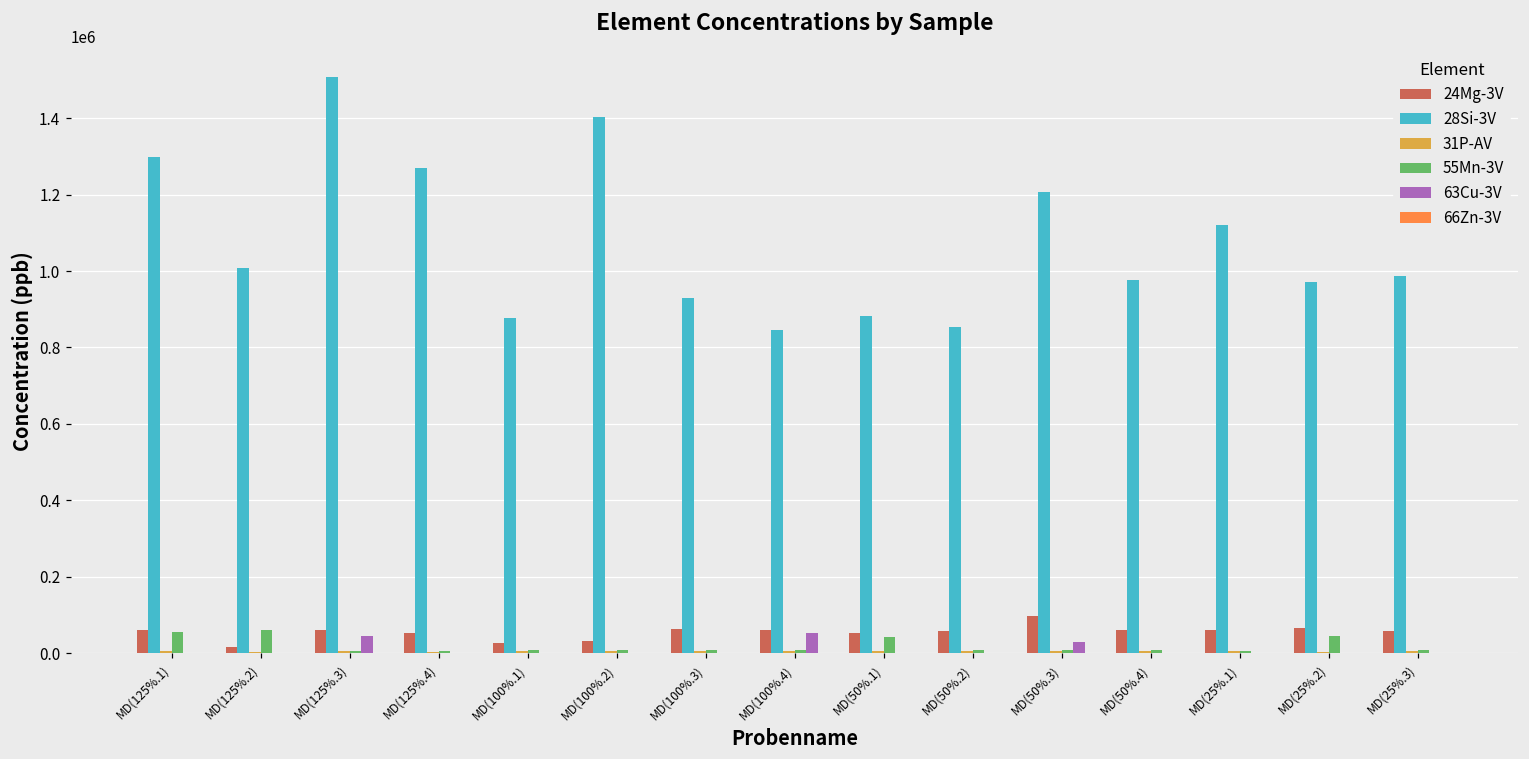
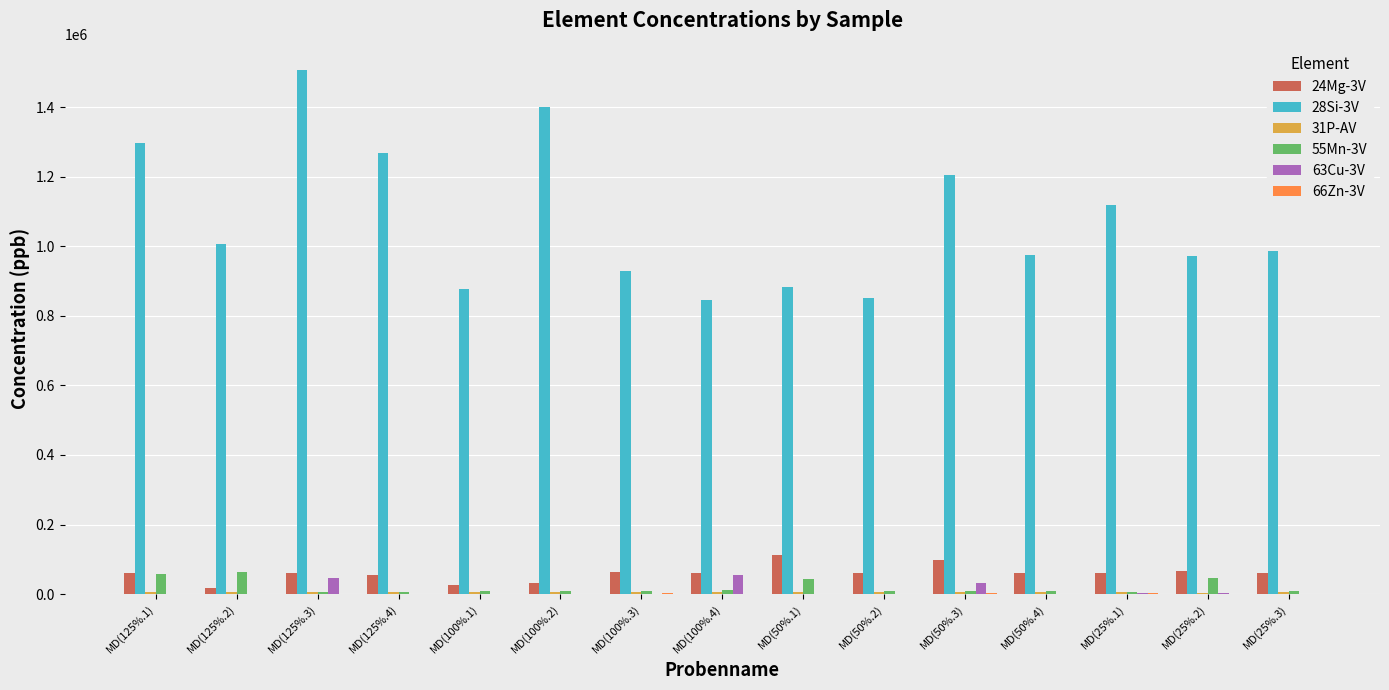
  {
    "24Mg-3V": {
      "MD(125%.1)": 60000,
      "MD(125%.2)": 20000,
      "MD(125%.3)": 60000,
      "MD(125%.4)": 50000,
      "MD(100%.1)": 30000,
      "MD(100%.2)": 30000,
      "MD(100%.3)": 60000,
      "MD(100%.4)": 60000,
-     "MD(50%.1)": 50000,
+     "MD(50%.1)": 110000,
      "MD(50%.2)": 60000,
      "MD(50%.3)": 100000,
      "MD(50%.4)": 60000,
      "MD(25%.1)": 60000,
      "MD(25%.2)": 70000,
      "MD(25%.3)": 60000
    },
    "28Si-3V": {
      "MD(125%.1)": 1300000,
      "MD(125%.2)": 1010000,
      "MD(125%.3)": 1510000,
      "MD(125%.4)": 1270000,
      "MD(100%.1)": 880000,
      "MD(100%.2)": 1400000,
      "MD(100%.3)": 930000,
      "MD(100%.4)": 840000,
      "MD(50%.1)": 880000,
      "MD(50%.2)": 850000,
      "MD(50%.3)": 1210000,
      "MD(50%.4)": 980000,
      "MD(25%.1)": 1120000,
      "MD(25%.2)": 970000,
      "MD(25%.3)": 990000
    },
    "55Mn-3V": {
      "MD(125%.1)": 60000,
      "MD(125%.2)": 60000,
      "MD(125%.4)": 10000,
      "MD(100%.1)": 10000,
      "MD(100%.2)": 10000,
      "MD(100%.3)": 10000,
      "MD(100%.4)": 10000,
      "MD(50%.1)": 40000,
      "MD(50%.2)": 10000,
      "MD(50%.3)": 10000,
      "MD(50%.4)": 10000,
      "MD(25%.2)": 50000,
      "MD(25%.3)": 10000
    },
    "63Cu-3V": {
      "MD(125%.3)": 50000,
      "MD(100%.4)": 50000,
      "MD(50%.3)": 30000
    }
  }
